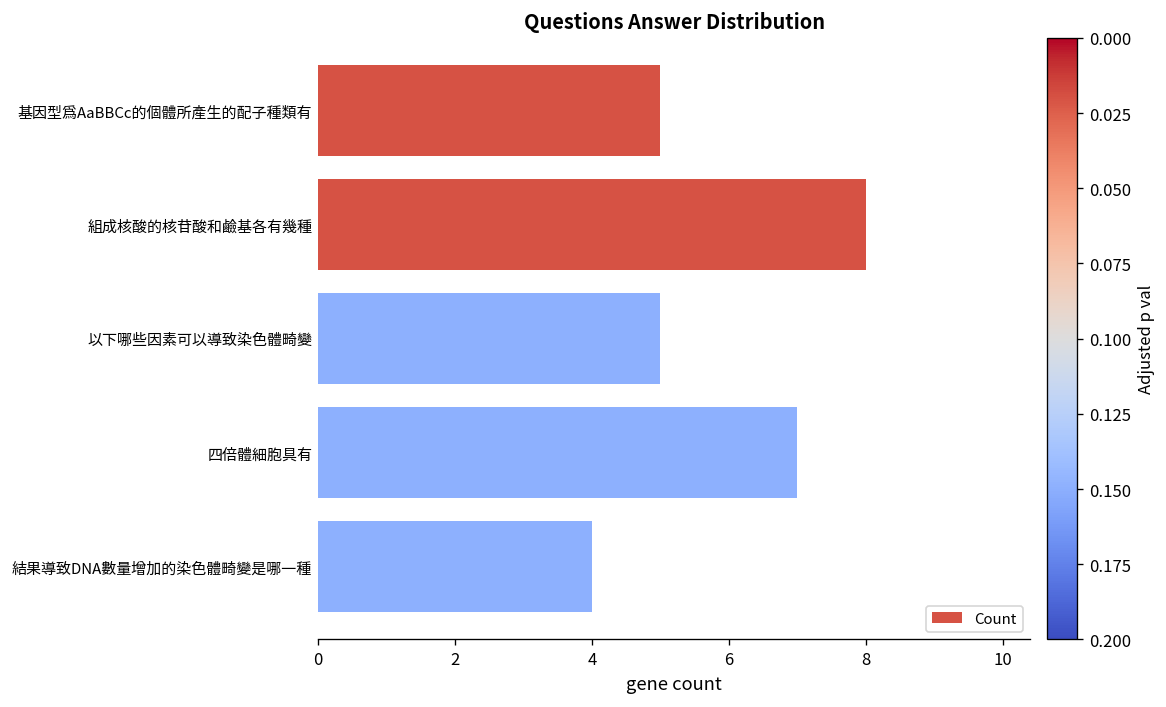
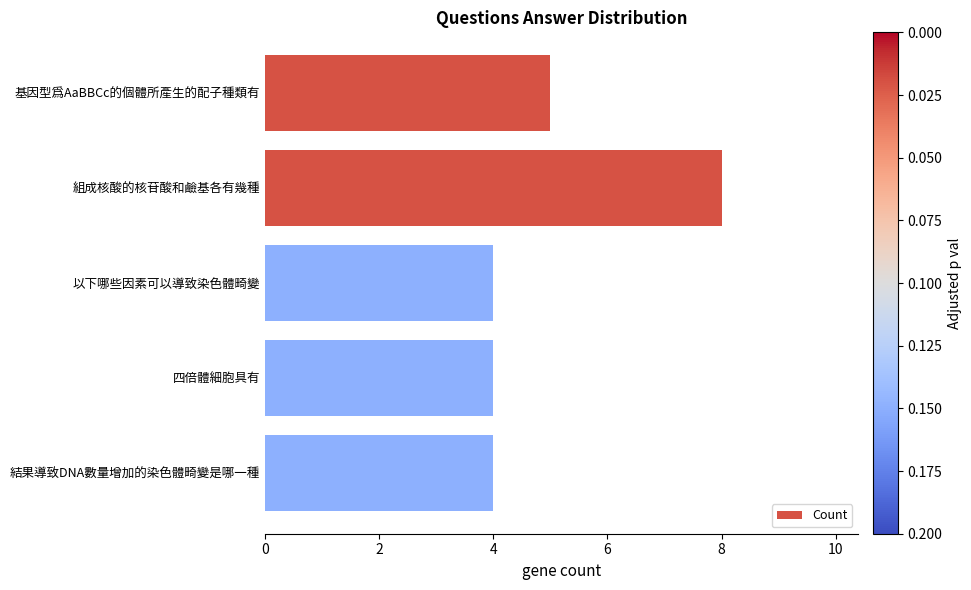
  {
    "基因型爲AaBBCc的個體所產生的配子種類有": 5,
    "組成核酸的核苷酸和鹼基各有幾種": 8,
-   "以下哪些因素可以導致染色體畸變": 5,
-   "四倍體細胞具有": 7,
+   "以下哪些因素可以導致染色體畸變": 4,
+   "四倍體細胞具有": 4,
    "結果導致DNA數量增加的染色體畸變是哪一種": 4
  }
